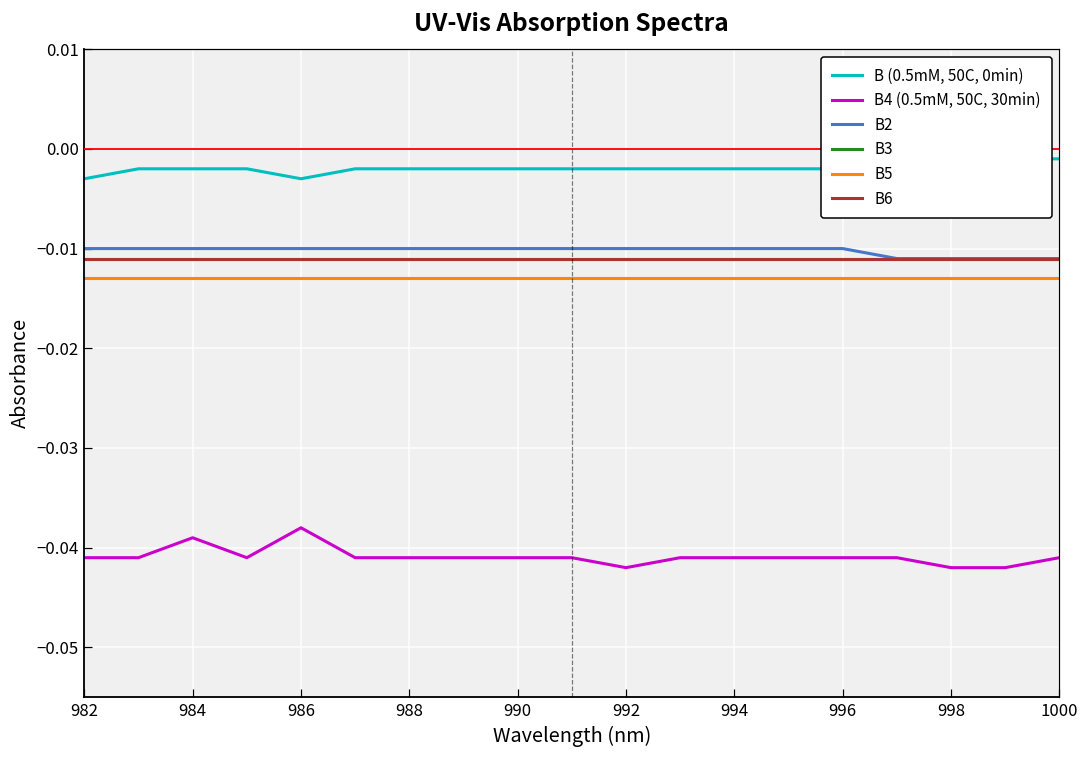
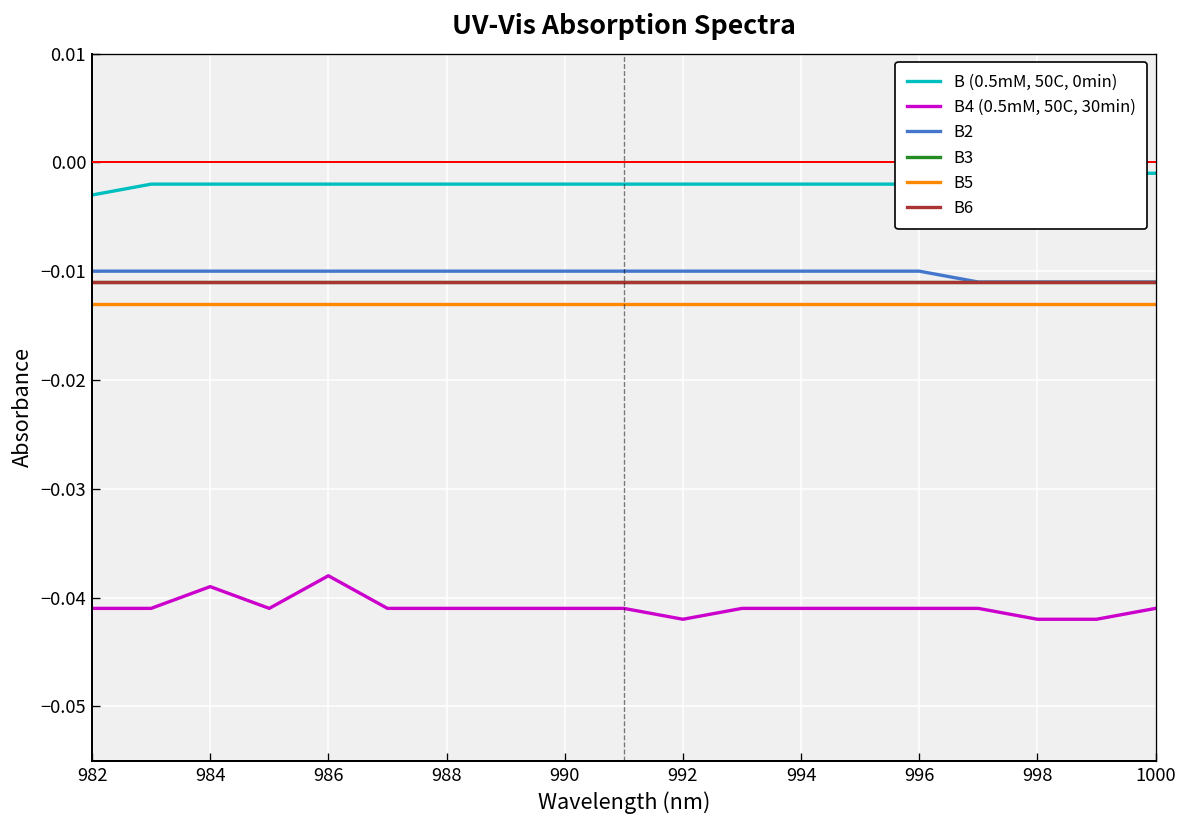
  {
    "B (0.5mM, 50C, 0min)": {
      "982": -0.003,
      "984": -0.002,
-     "986": -0.003,
+     "986": -0.002,
      "988": -0.002,
      "990": -0.002,
      "992": -0.002,
      "994": -0.002,
      "1000": -0.001
    },
    "B4 (0.5mM, 50C, 30min)": {
      "982": -0.041,
      "984": -0.039,
      "986": -0.038,
      "988": -0.041,
      "990": -0.041,
      "992": -0.042,
      "994": -0.041,
      "996": -0.041,
      "998": -0.042,
      "1000": -0.041
    },
    "B2": {
      "982": -0.010,
      "984": -0.010,
      "986": -0.010,
      "988": -0.010,
      "990": -0.010,
      "992": -0.010,
      "994": -0.010,
      "996": -0.010
    },
    "B6": {
      "982": -0.011,
      "984": -0.011,
      "986": -0.011,
      "988": -0.011,
      "990": -0.011,
      "992": -0.011,
      "994": -0.011,
      "996": -0.011
    },
    "B5": {
      "982": -0.013,
      "984": -0.013,
      "986": -0.013,
      "988": -0.013,
      "990": -0.013,
      "992": -0.013,
      "994": -0.013,
      "996": -0.013,
      "998": -0.013,
      "1000": -0.013
    }
  }
